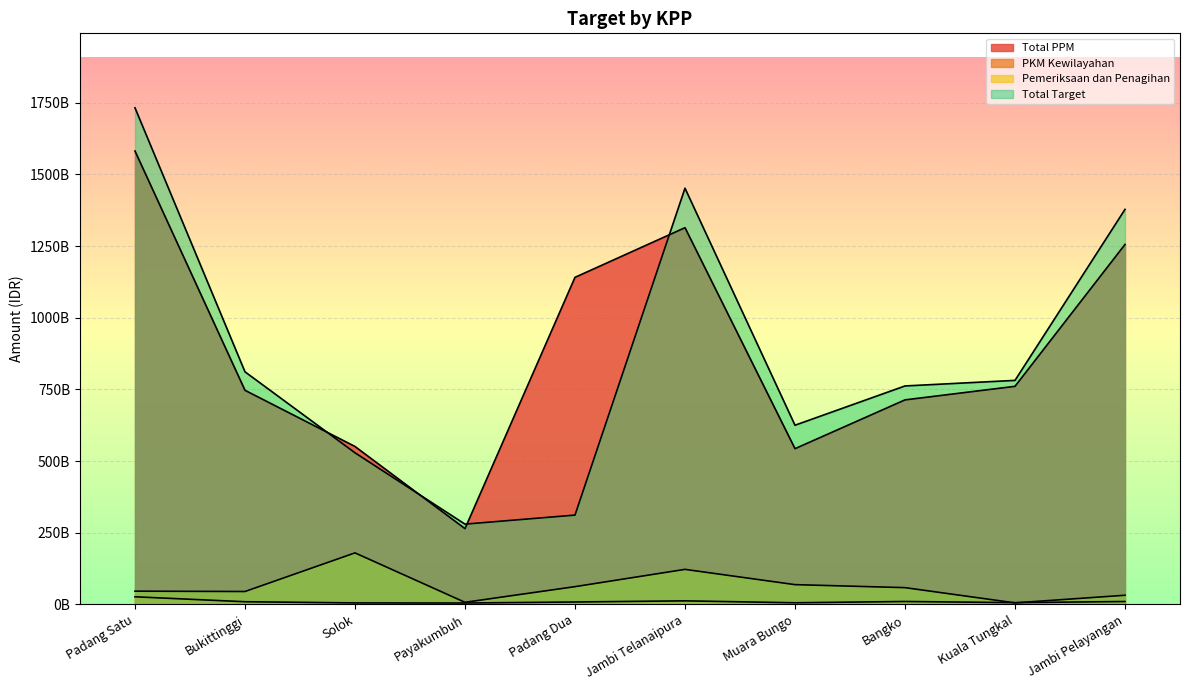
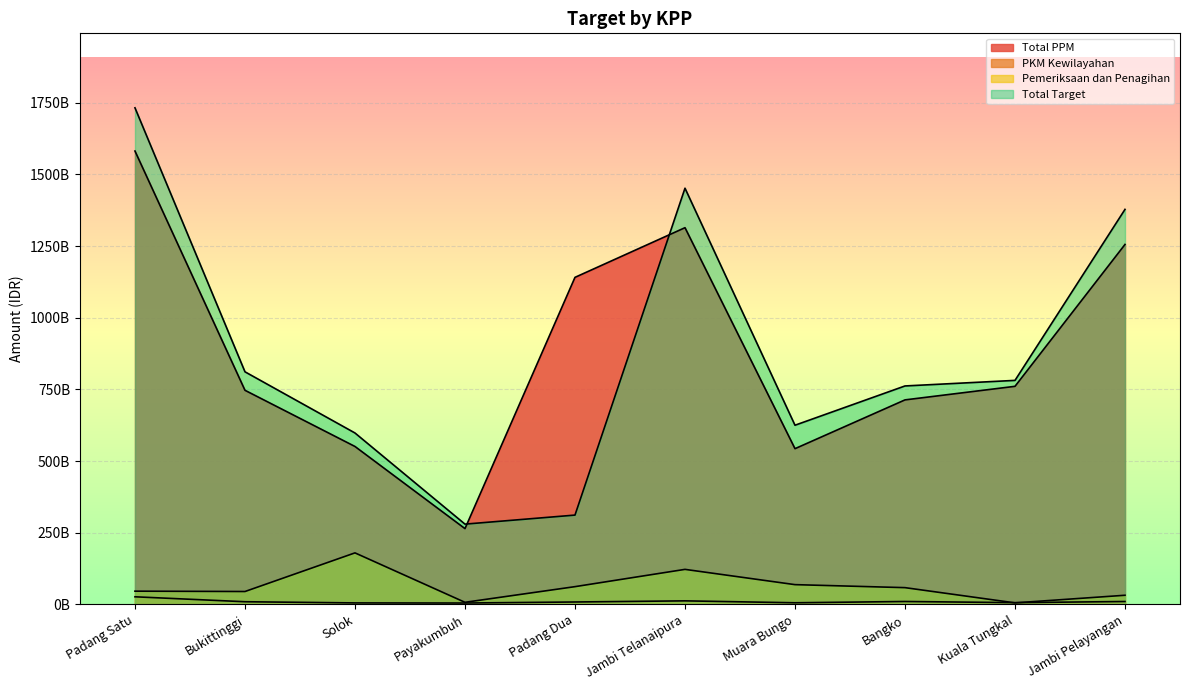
  {
    "Pemeriksaan dan Penagihan": {
      "Padang Satu": 50000000000,
      "Bukittinggi": 40000000000,
      "Solok": 180000000000,
      "Padang Dua": 60000000000,
      "Jambi Telanaipura": 120000000000,
      "Muara Bungo": 70000000000,
      "Bangko": 60000000000,
      "Jambi Pelayangan": 30000000000
    },
    "Total Target": {
      "Padang Satu": 1730000000000,
      "Bukittinggi": 810000000000,
-     "Solok": 530000000000,
+     "Solok": 600000000000,
      "Payakumbuh": 280000000000,
      "Padang Dua": 310000000000,
      "Jambi Telanaipura": 1450000000000,
      "Muara Bungo": 630000000000,
      "Bangko": 760000000000,
      "Kuala Tungkal": 780000000000,
      "Jambi Pelayangan": 1380000000000
    }
  }
